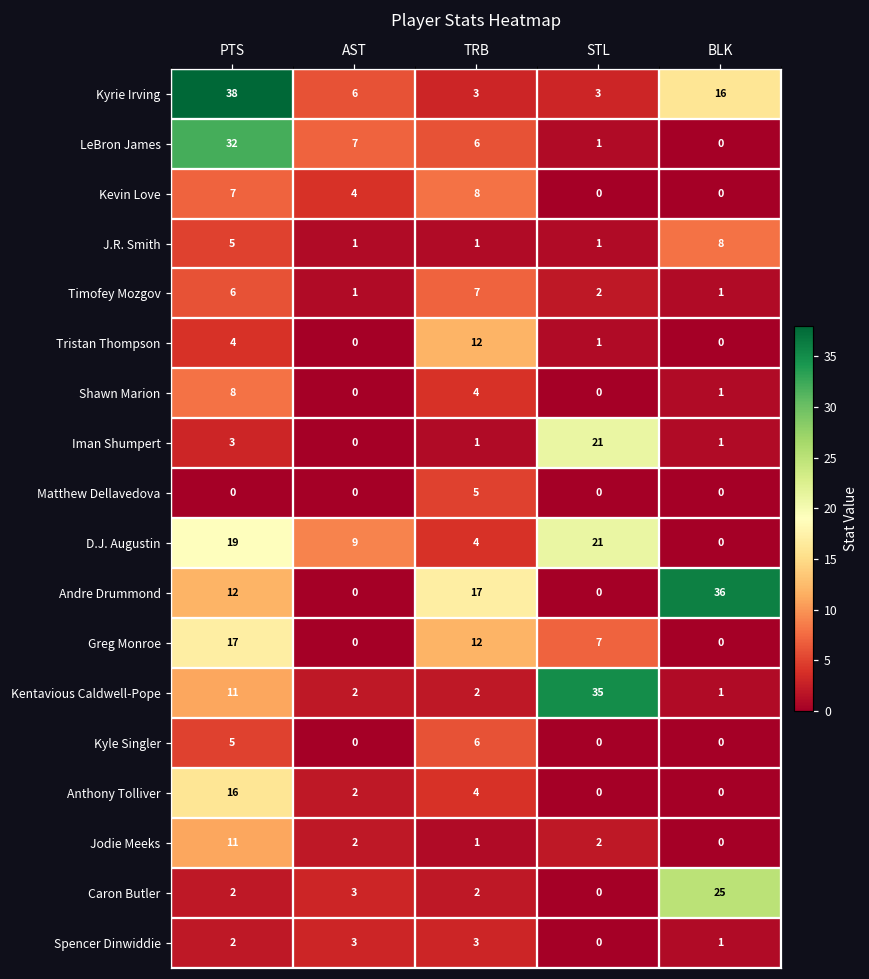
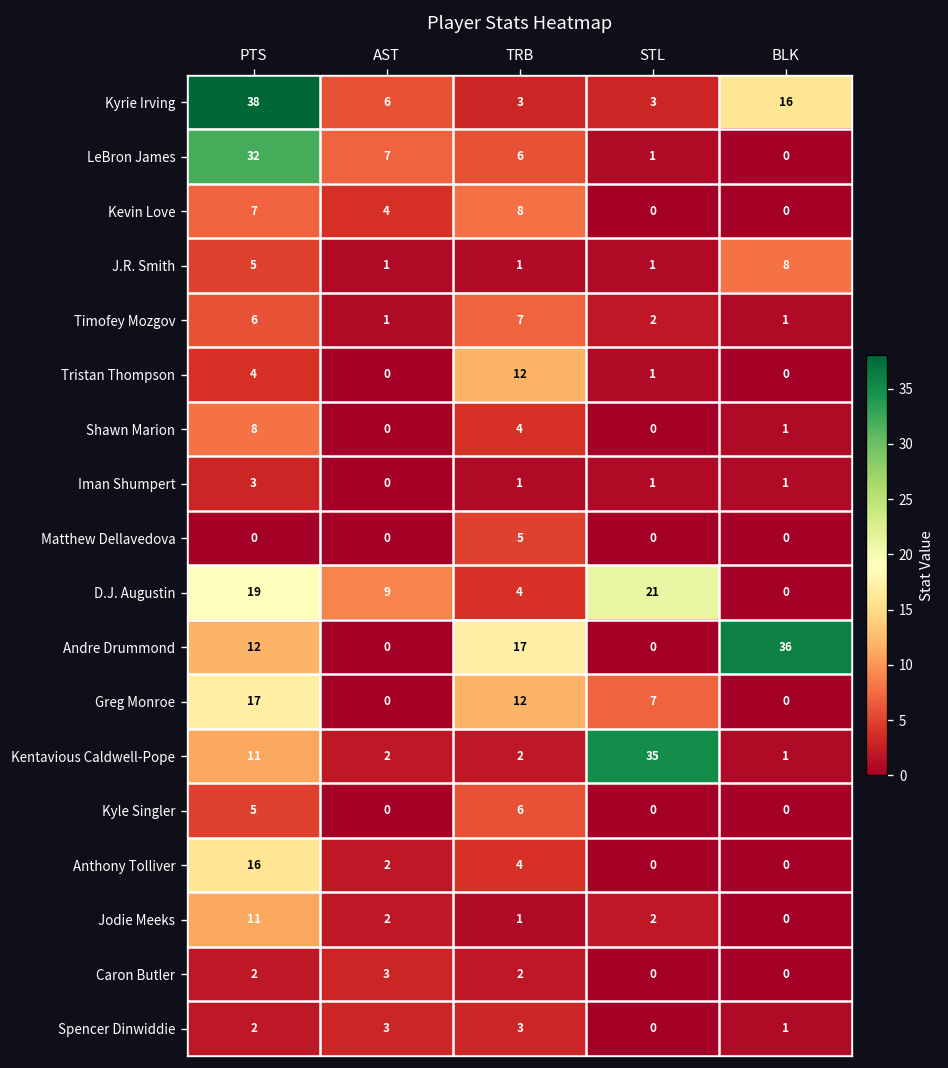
  {
    "Kyrie Irving": {
      "PTS": 38,
      "AST": 6,
      "TRB": 3,
      "STL": 3,
      "BLK": 16
    },
    "LeBron James": {
      "PTS": 32,
      "AST": 7,
      "TRB": 6,
      "STL": 1,
      "BLK": 0
    },
    "Kevin Love": {
      "PTS": 7,
      "AST": 4,
      "TRB": 8,
      "STL": 0,
      "BLK": 0
    },
    "J.R. Smith": {
      "PTS": 5,
      "AST": 1,
      "TRB": 1,
      "STL": 1,
      "BLK": 8
    },
    "Timofey Mozgov": {
      "PTS": 6,
      "AST": 1,
      "TRB": 7,
      "STL": 2,
      "BLK": 1
    },
    "Tristan Thompson": {
      "PTS": 4,
      "AST": 0,
      "TRB": 12,
      "STL": 1,
      "BLK": 0
    },
    "Shawn Marion": {
      "PTS": 8,
      "AST": 0,
      "TRB": 4,
      "STL": 0,
      "BLK": 1
    },
    "Iman Shumpert": {
      "PTS": 3,
      "AST": 0,
      "TRB": 1,
-     "STL": 21,
+     "STL": 1,
      "BLK": 1
    },
    "Matthew Dellavedova": {
      "PTS": 0,
      "AST": 0,
      "TRB": 5,
      "STL": 0,
      "BLK": 0
    },
    "D.J. Augustin": {
      "PTS": 19,
      "AST": 9,
      "TRB": 4,
      "STL": 21,
      "BLK": 0
    },
    "Andre Drummond": {
      "PTS": 12,
      "AST": 0,
      "TRB": 17,
      "STL": 0,
      "BLK": 36
    },
    "Greg Monroe": {
      "PTS": 17,
      "AST": 0,
      "TRB": 12,
      "STL": 7,
      "BLK": 0
    },
    "Kentavious Caldwell-Pope": {
      "PTS": 11,
      "AST": 2,
      "TRB": 2,
      "STL": 35,
      "BLK": 1
    },
    "Kyle Singler": {
      "PTS": 5,
      "AST": 0,
      "TRB": 6,
      "STL": 0,
      "BLK": 0
    },
    "Anthony Tolliver": {
      "PTS": 16,
      "AST": 2,
      "TRB": 4,
      "STL": 0,
      "BLK": 0
    },
    "Jodie Meeks": {
      "PTS": 11,
      "AST": 2,
      "TRB": 1,
      "STL": 2,
      "BLK": 0
    },
    "Caron Butler": {
      "PTS": 2,
      "AST": 3,
      "TRB": 2,
      "STL": 0,
-     "BLK": 25
+     "BLK": 0
    },
    "Spencer Dinwiddie": {
      "PTS": 2,
      "AST": 3,
      "TRB": 3,
      "STL": 0,
      "BLK": 1
    }
  }
